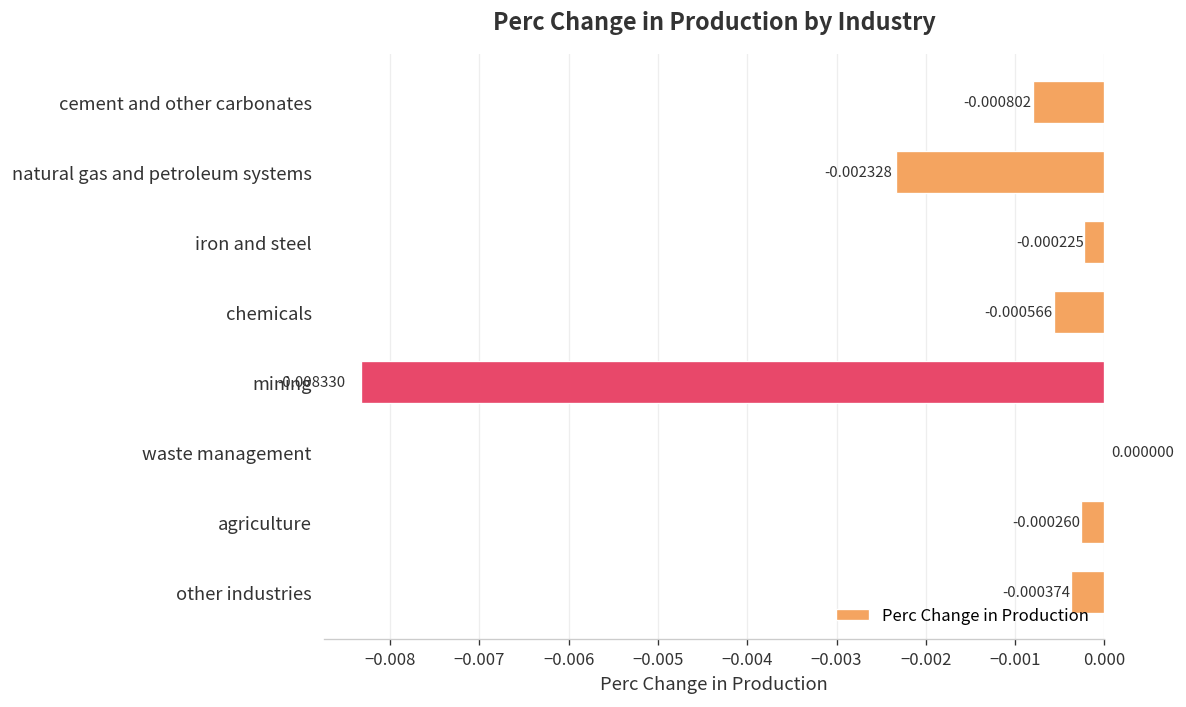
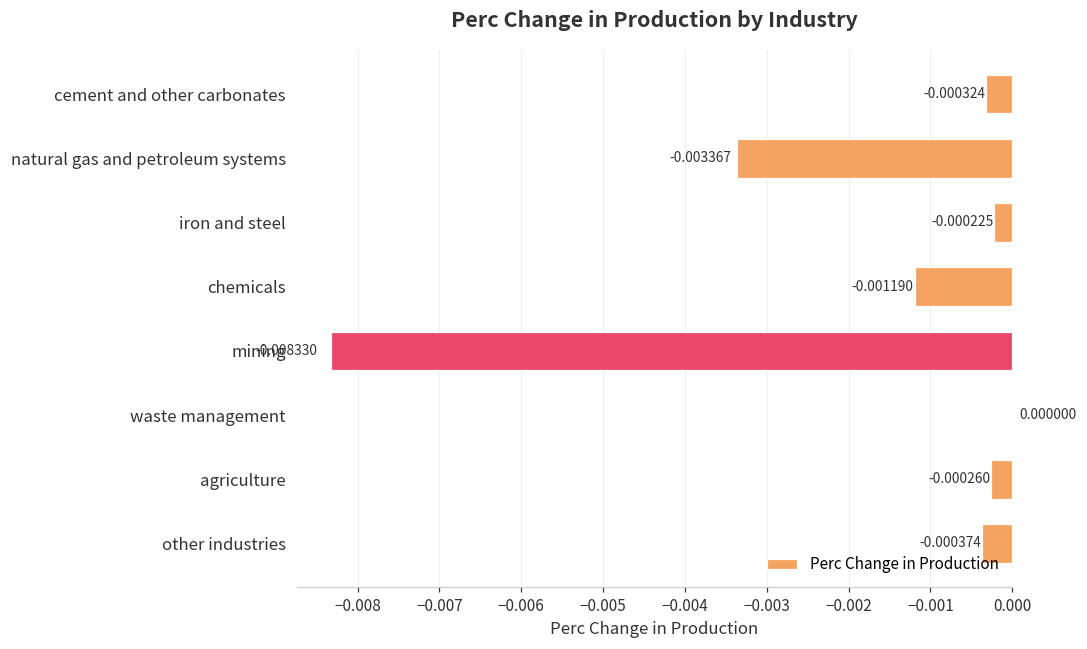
  {
-   "cement and other carbonates": -0.000802,
-   "natural gas and petroleum systems": -0.002328,
+   "cement and other carbonates": -0.000324,
+   "natural gas and petroleum systems": -0.003367,
    "iron and steel": -0.000225,
-   "chemicals": -0.000566,
+   "chemicals": -0.001190,
    "mining": -0.008330,
    "waste management": 0.000000,
    "agriculture": -0.000260,
    "other industries": -0.000374
  }
